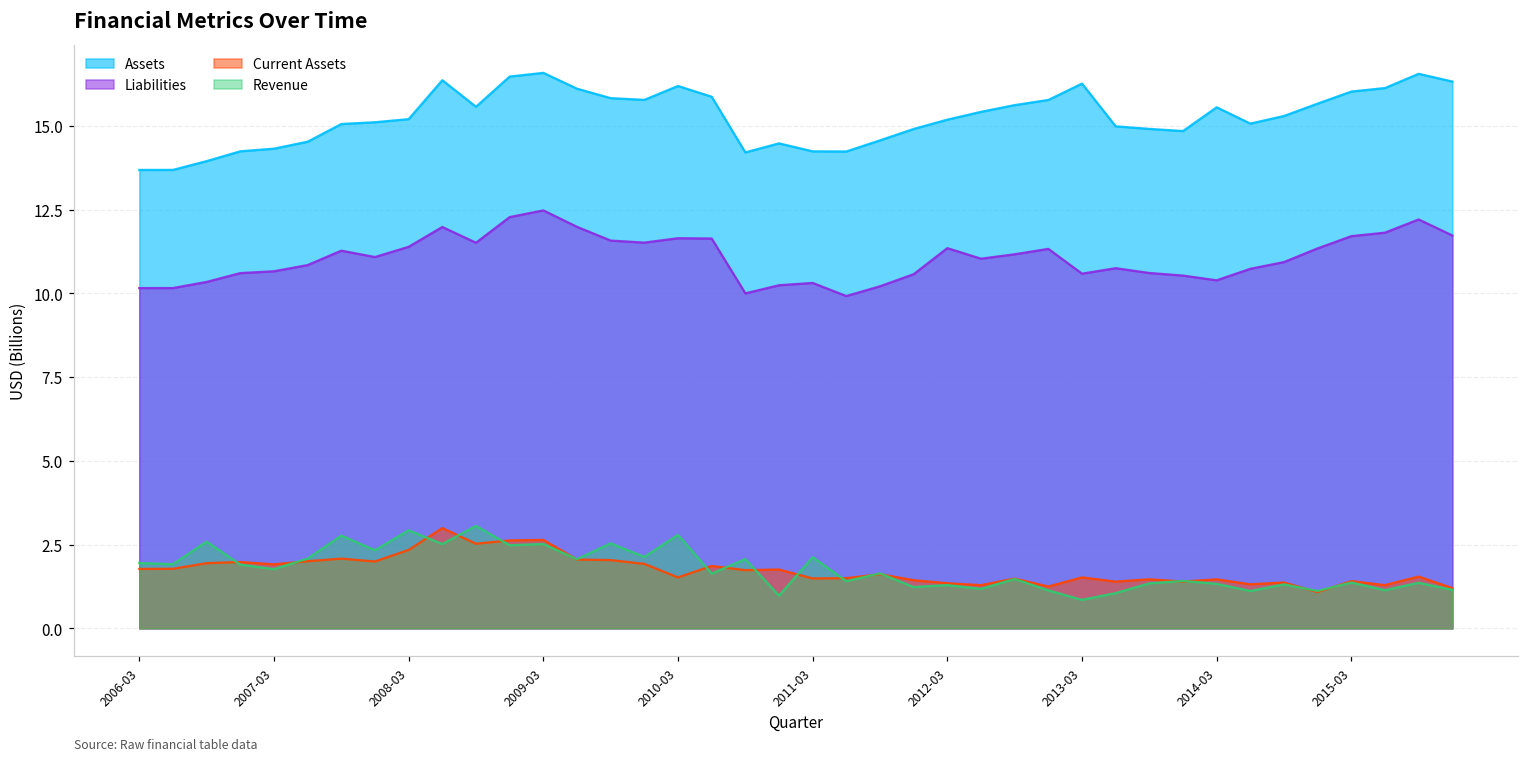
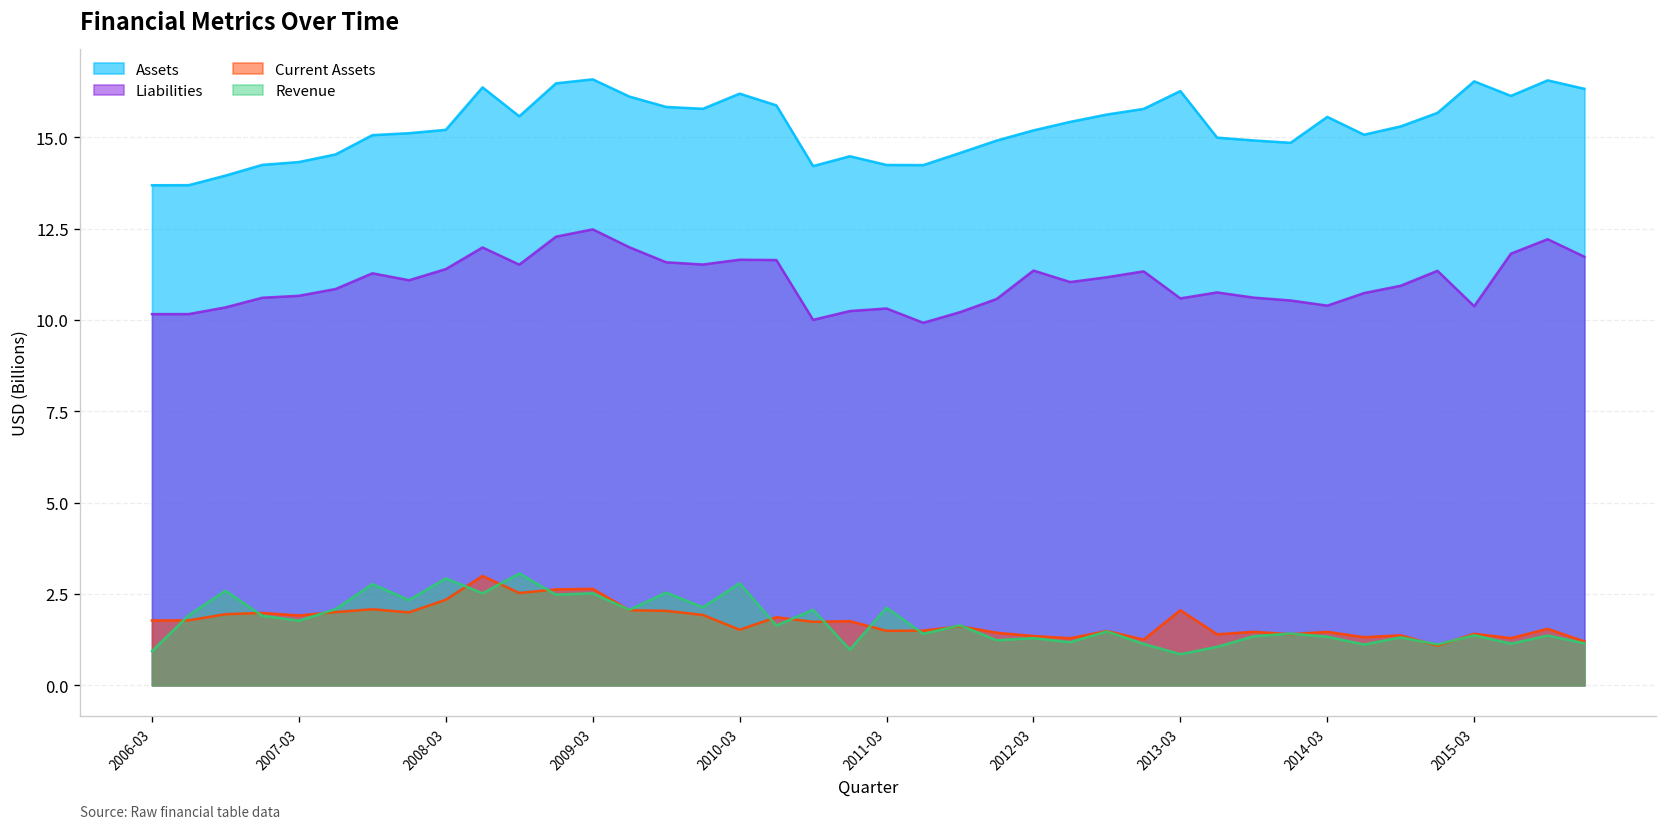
  {
    "Assets": {
      "2006-03": 13.7,
      "2007-03": 14.3,
      "2008-03": 15.2,
      "2009-03": 16.6,
      "2010-03": 16.2,
      "2011-03": 14.2,
      "2012-03": 15.2,
      "2013-03": 16.3,
      "2014-03": 15.6,
-     "2015-03": 16.0
+     "2015-03": 16.5
    },
    "Liabilities": {
      "2006-03": 10.2,
      "2007-03": 10.7,
      "2008-03": 11.4,
      "2009-03": 12.5,
      "2010-03": 11.6,
      "2011-03": 10.3,
      "2012-03": 11.4,
      "2013-03": 10.6,
      "2014-03": 10.4,
-     "2015-03": 11.7
+     "2015-03": 10.4
    },
    "Current Assets": {
      "2006-03": 1.8,
      "2007-03": 1.9,
      "2008-03": 2.3,
      "2009-03": 2.6,
      "2010-03": 1.5,
      "2011-03": 1.5,
-     "2013-03": 1.5,
+     "2013-03": 2.1,
      "2014-03": 1.5
    },
    "Revenue": {
-     "2006-03": 2.0,
+     "2006-03": 0.9,
      "2007-03": 1.8,
      "2008-03": 2.9,
      "2009-03": 2.5,
      "2010-03": 2.8,
      "2011-03": 2.1,
      "2013-03": 0.9,
      "2014-03": 1.3
    }
  }
